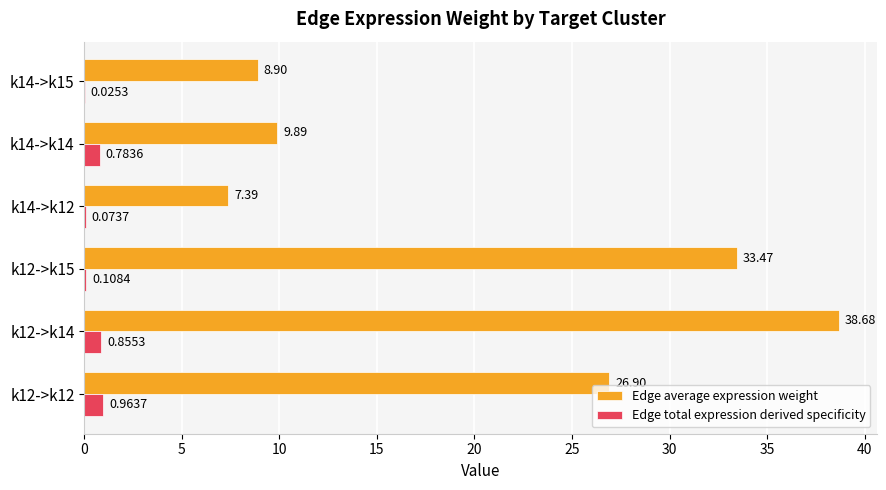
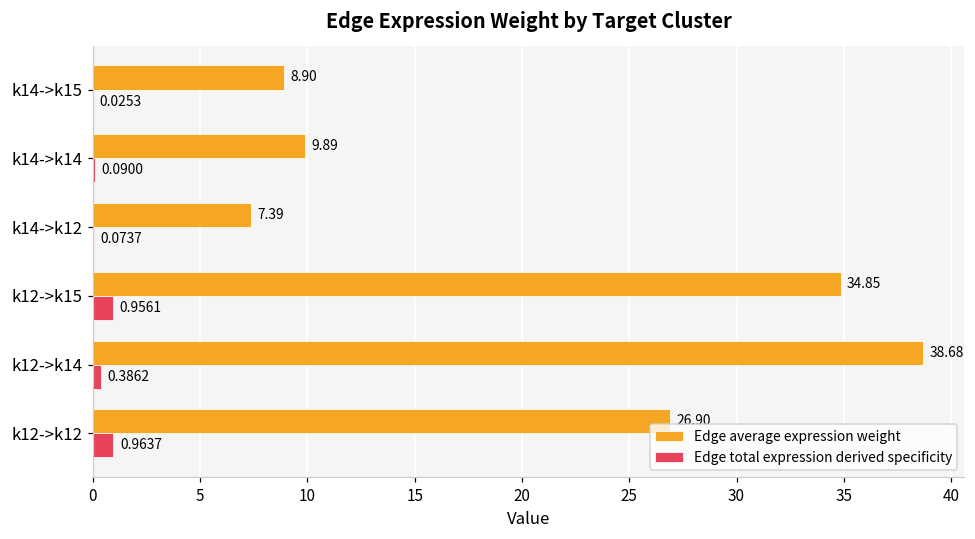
  {
    "Edge average expression weight": {
      "k14->k15": 8.90,
      "k14->k14": 9.89,
      "k14->k12": 7.39,
-     "k12->k15": 33.47,
+     "k12->k15": 34.85,
      "k12->k14": 38.68
    },
    "Edge total expression derived specificity": {
      "k14->k15": 0.0253,
-     "k14->k14": 0.7836,
+     "k14->k14": 0.0900,
      "k14->k12": 0.0737,
-     "k12->k15": 0.1084,
-     "k12->k14": 0.8553,
+     "k12->k15": 0.9561,
+     "k12->k14": 0.3862,
      "k12->k12": 0.9637
    }
  }
